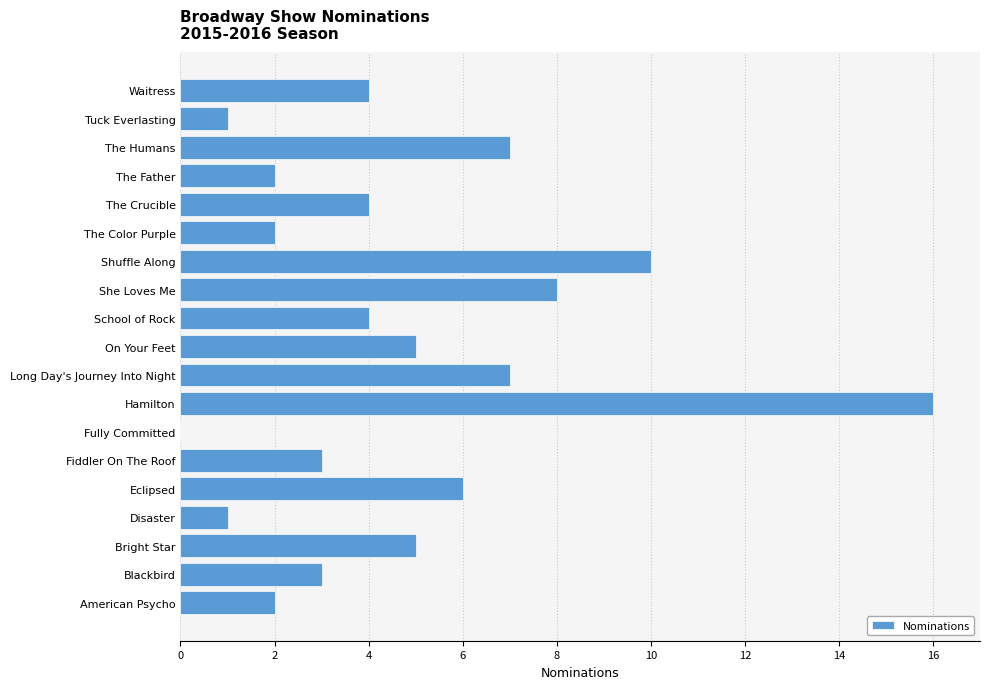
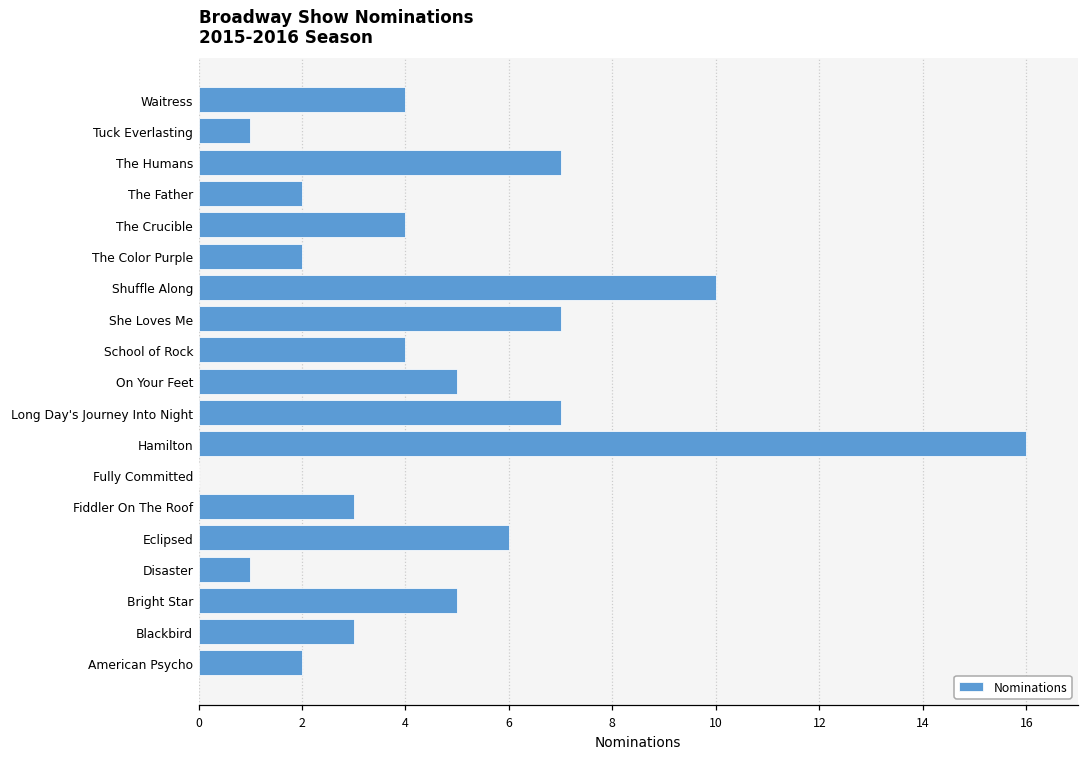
  {
    "Waitress": 4,
    "Tuck Everlasting": 1,
    "The Humans": 7,
    "The Father": 2,
    "The Crucible": 4,
    "The Color Purple": 2,
    "Shuffle Along": 10,
-   "She Loves Me": 8,
+   "She Loves Me": 7,
    "School of Rock": 4,
    "On Your Feet": 5,
    "Long Day's Journey Into Night": 7,
    "Hamilton": 16,
    "Fully Committed": 0,
    "Fiddler On The Roof": 3,
    "Eclipsed": 6,
    "Disaster": 1,
    "Bright Star": 5,
    "Blackbird": 3,
    "American Psycho": 2
  }
